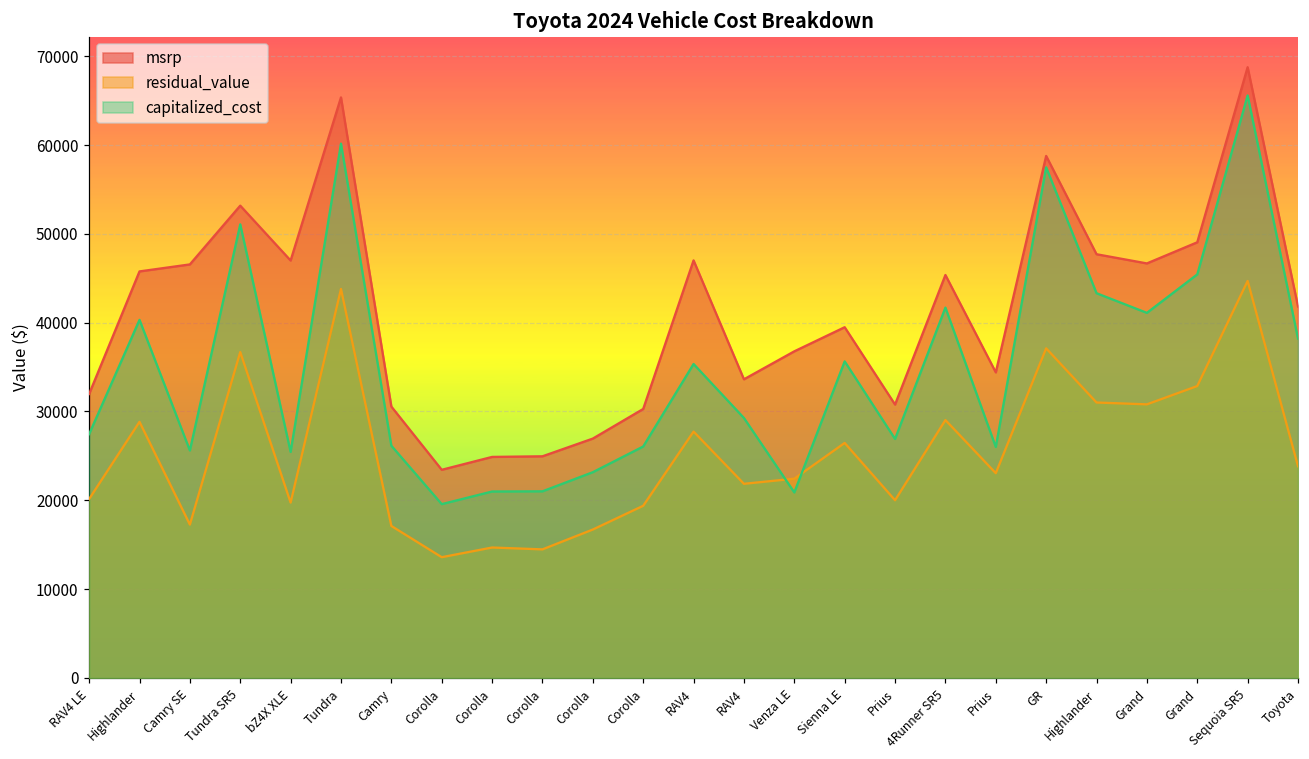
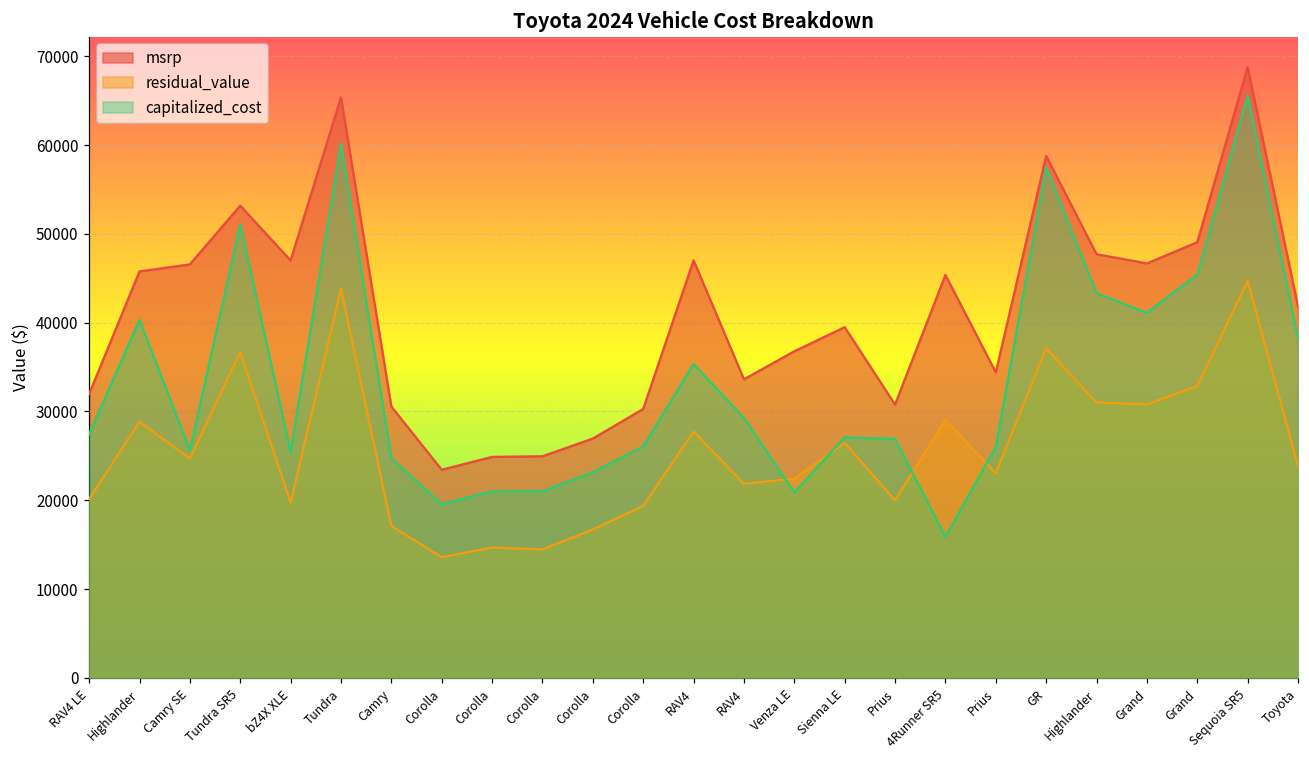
  {
    "msrp": {
      "RAV4 LE": 32000,
      "Camry SE": 47000,
      "Tundra SR5": 53000,
      "bZ4X XLE": 47000,
      "Tundra": 65000,
      "Camry": 31000,
      "Venza LE": 37000,
      "Sienna LE": 39000,
      "4Runner SR5": 45000,
      "GR": 59000,
      "Sequoia SR5": 69000,
      "Toyota": 42000
    },
    "residual_value": {
      "RAV4 LE": 20000,
-     "Camry SE": 17000,
+     "Camry SE": 25000,
      "Tundra SR5": 37000,
      "bZ4X XLE": 20000,
      "Tundra": 44000,
      "Camry": 17000,
      "Venza LE": 22000,
      "Sienna LE": 26000,
      "4Runner SR5": 29000,
      "GR": 37000,
      "Sequoia SR5": 45000,
      "Toyota": 24000
    },
    "capitalized_cost": {
      "RAV4 LE": 27000,
      "Camry SE": 26000,
      "Tundra SR5": 51000,
      "bZ4X XLE": 25000,
      "Tundra": 60000,
-     "Camry": 26000,
+     "Camry": 25000,
      "Venza LE": 21000,
-     "Sienna LE": 36000,
-     "4Runner SR5": 42000,
+     "Sienna LE": 27000,
+     "4Runner SR5": 16000,
      "GR": 57000,
      "Sequoia SR5": 66000,
      "Toyota": 38000
    }
  }
